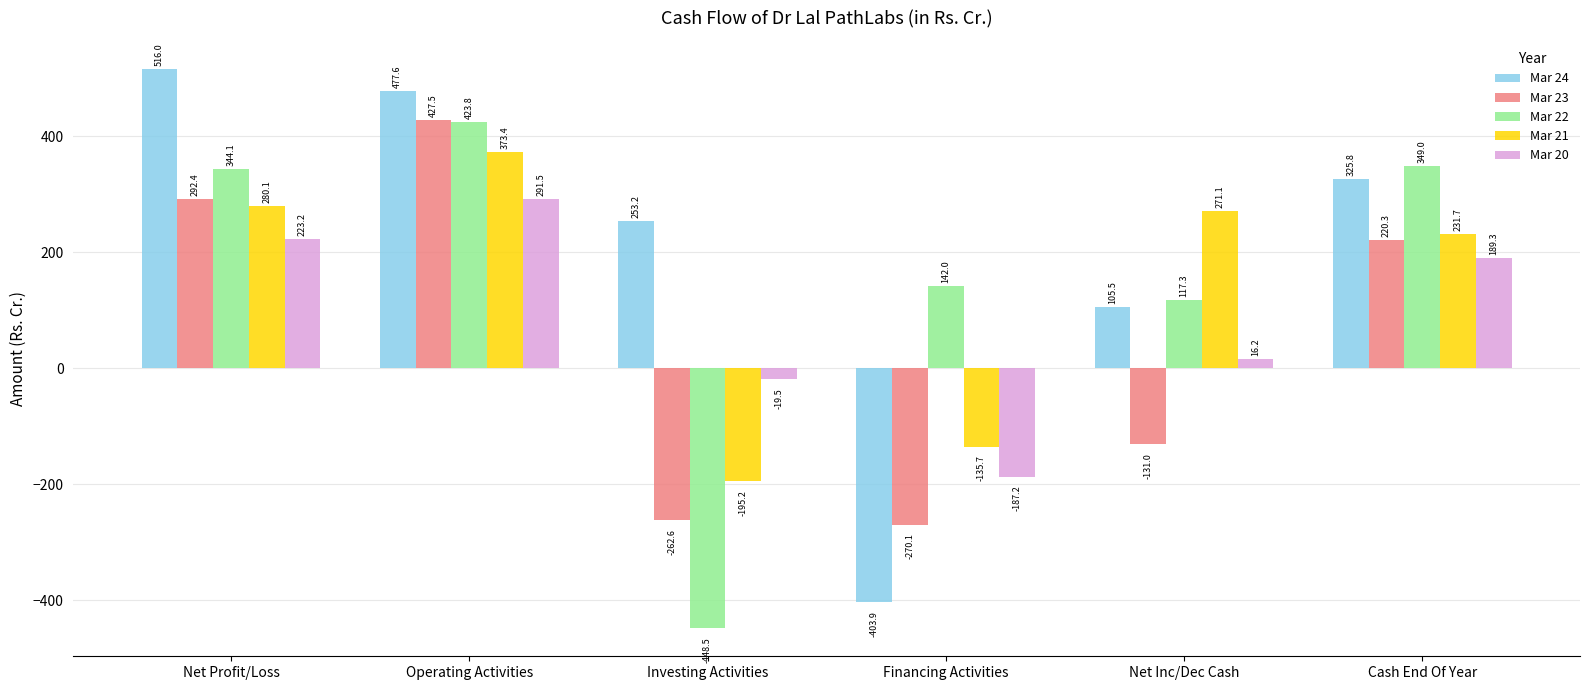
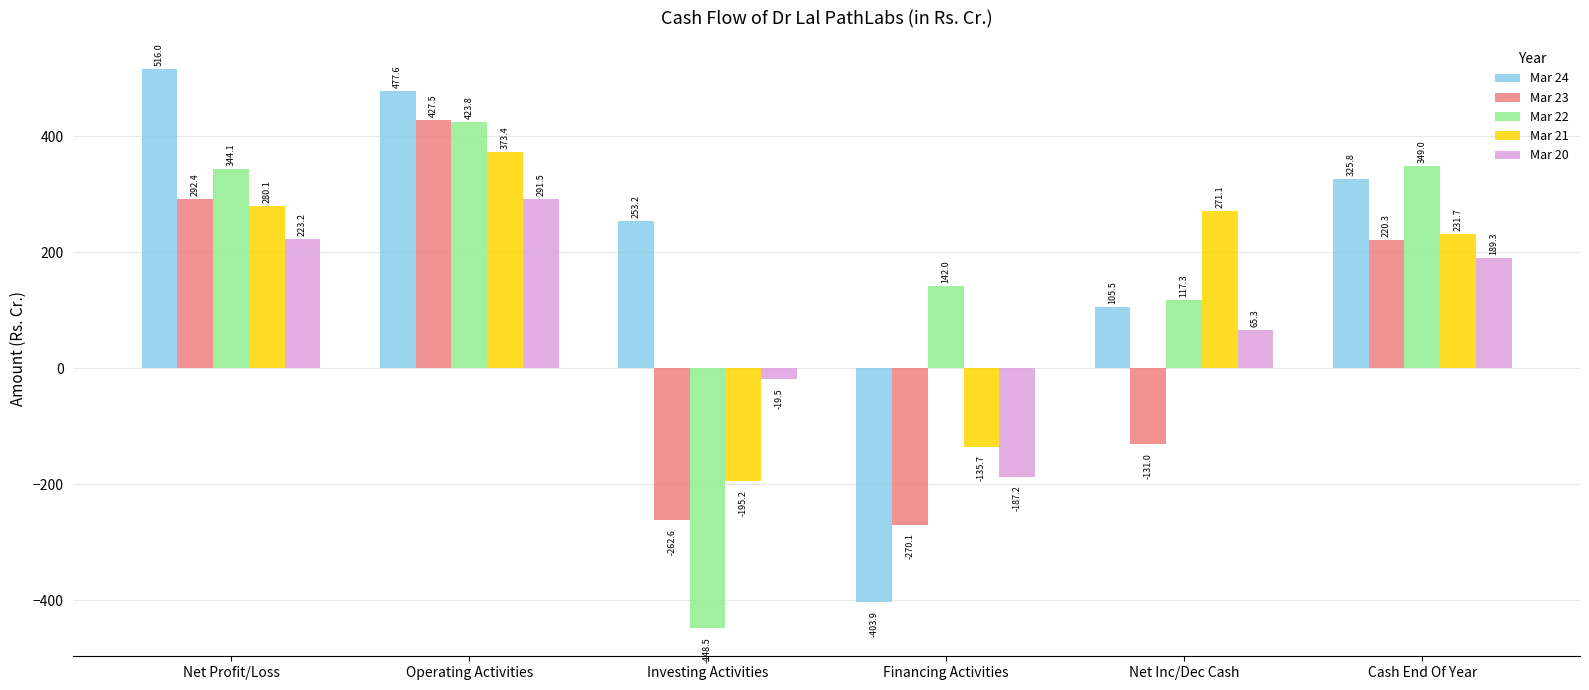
  {
    "Mar 24": {
      "Net Profit/Loss": 516.0,
      "Operating Activities": 477.6,
      "Investing Activities": 253.2,
      "Financing Activities": -403.9,
      "Net Inc/Dec Cash": 105.5,
      "Cash End Of Year": 325.8
    },
    "Mar 23": {
      "Net Profit/Loss": 292.4,
      "Operating Activities": 427.5,
      "Investing Activities": -262.6,
      "Financing Activities": -270.1,
      "Net Inc/Dec Cash": -131.0,
      "Cash End Of Year": 220.3
    },
    "Mar 22": {
      "Net Profit/Loss": 344.1,
      "Operating Activities": 423.8,
      "Investing Activities": -448.5,
      "Financing Activities": 142.0,
      "Net Inc/Dec Cash": 117.3,
      "Cash End Of Year": 349.0
    },
    "Mar 21": {
      "Net Profit/Loss": 280.1,
      "Operating Activities": 373.4,
      "Investing Activities": -195.2,
      "Financing Activities": -135.7,
      "Net Inc/Dec Cash": 271.1,
      "Cash End Of Year": 231.7
    },
    "Mar 20": {
      "Net Profit/Loss": 223.2,
      "Operating Activities": 291.5,
      "Investing Activities": -19.5,
      "Financing Activities": -187.2,
-     "Net Inc/Dec Cash": 16.2,
+     "Net Inc/Dec Cash": 65.3,
      "Cash End Of Year": 189.3
    }
  }
